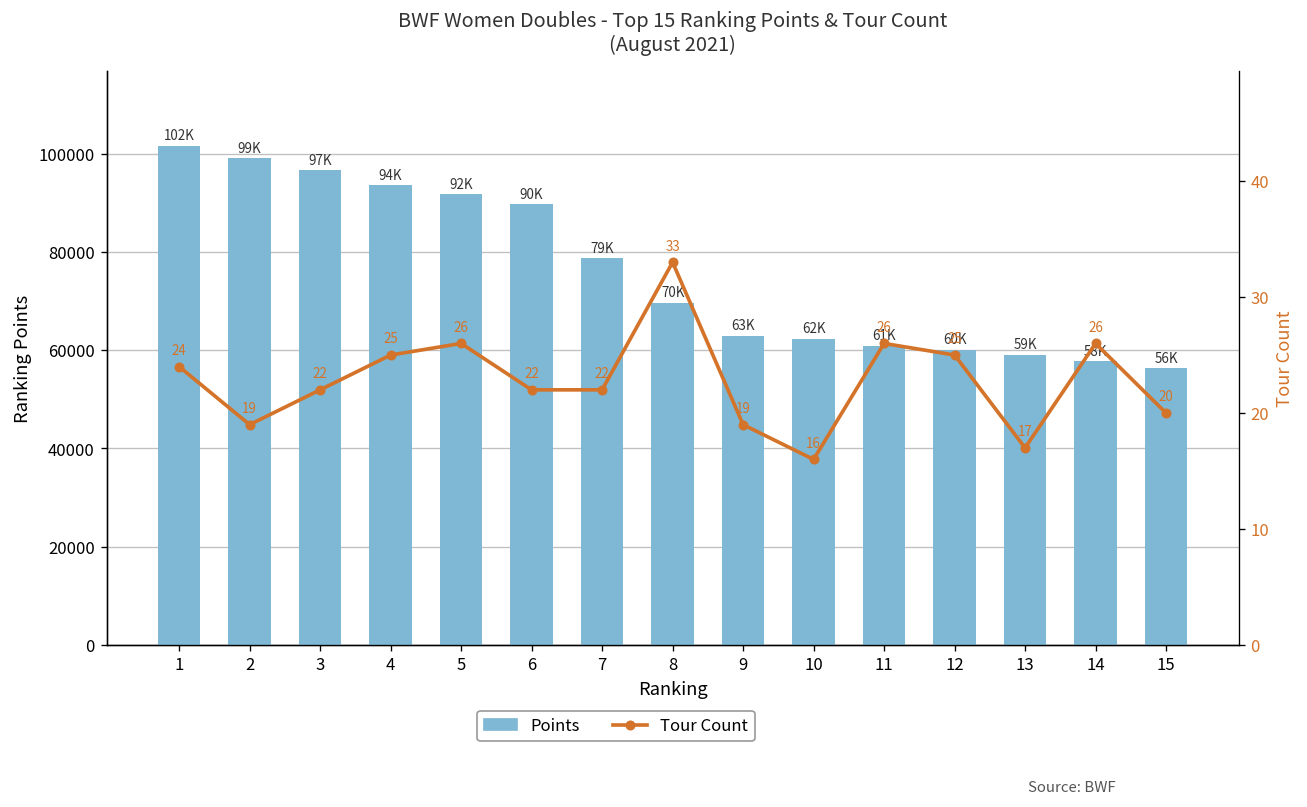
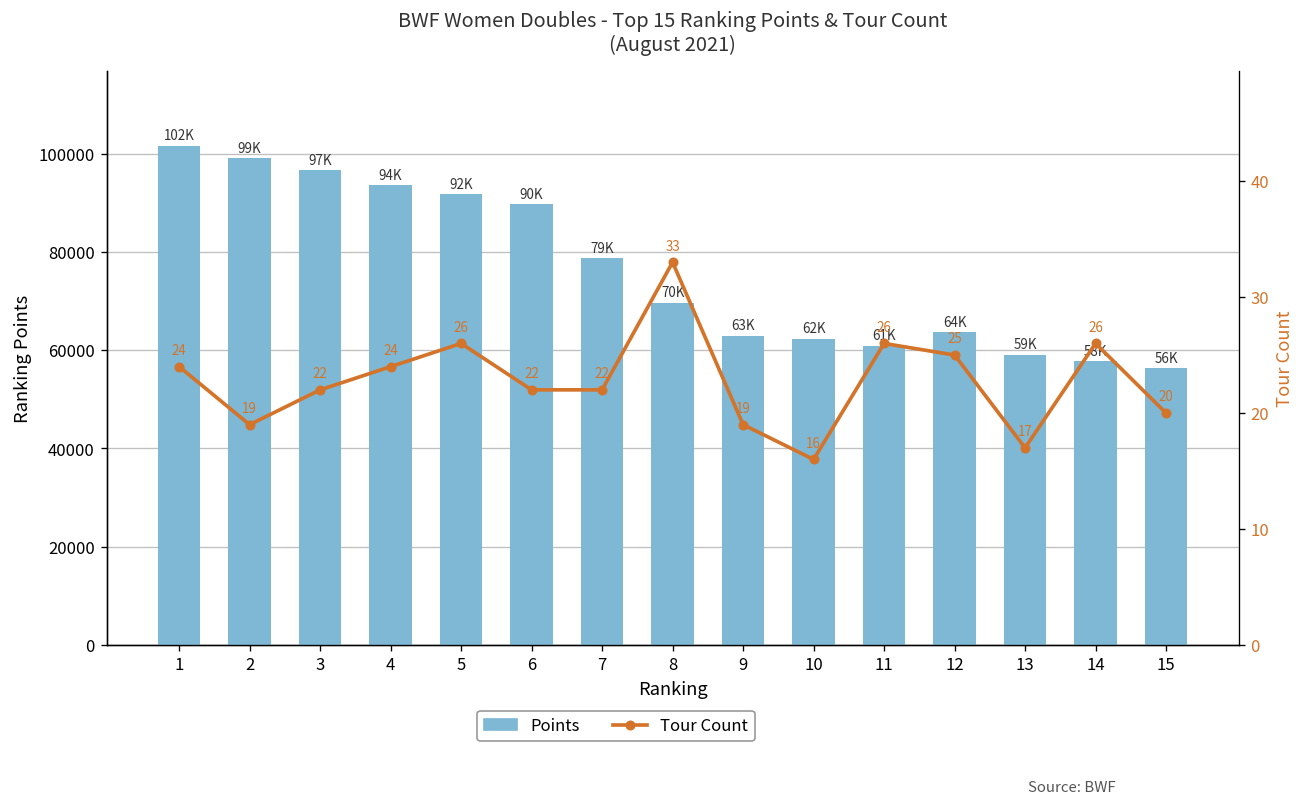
  {
    "Points": {
      "1": "102K",
      "2": "99K",
      "3": "97K",
      "4": "94K",
      "5": "92K",
      "6": "90K",
      "7": "79K",
      "8": "70K",
      "9": "63K",
      "10": "62K",
-     "12": "60K",
+     "12": "64K",
      "13": "59K",
      "14": "58K",
      "15": "56K"
    },
    "Tour Count": {
      "1": "24",
      "2": "19",
      "3": "22",
-     "4": "25",
+     "4": "24",
      "5": "26",
      "6": "22",
      "7": "22",
      "8": "33",
      "9": "19",
      "10": "16",
      "13": "17",
      "14": "26",
      "15": "20"
    }
  }
